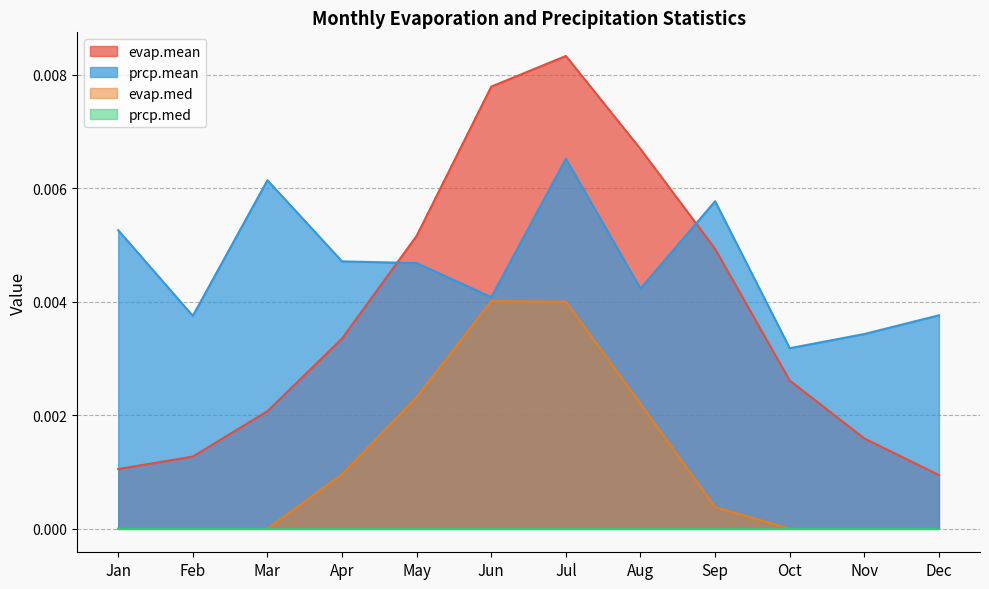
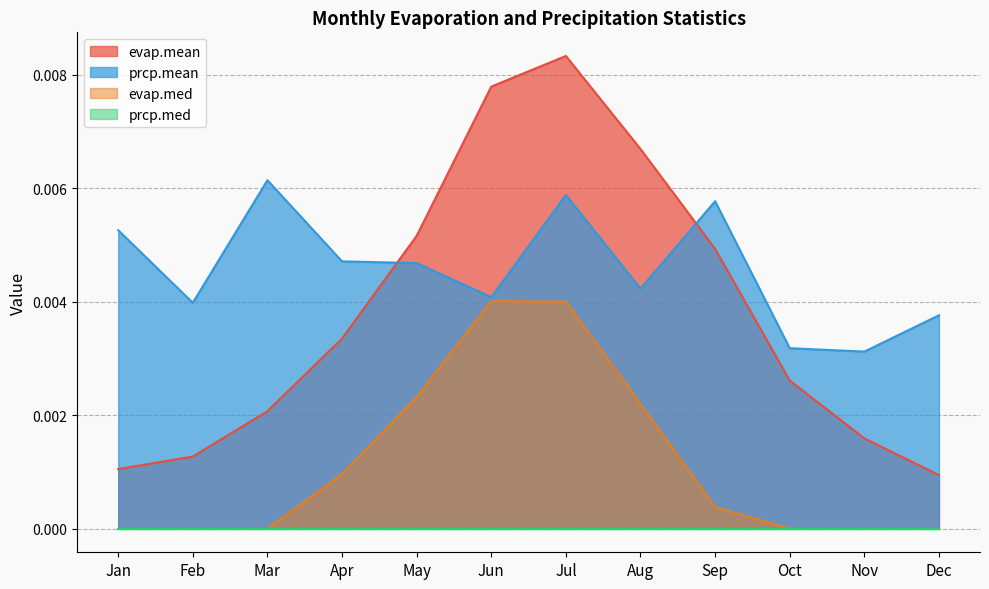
  {
    "prcp.mean": {
      "Jan": 0.0053,
-     "Feb": 0.0038,
+     "Feb": 0.0040,
      "Mar": 0.0061,
      "Apr": 0.0047,
      "May": 0.0047,
      "Jun": 0.0041,
-     "Jul": 0.0065,
+     "Jul": 0.0059,
      "Aug": 0.0042,
      "Sep": 0.0058,
      "Oct": 0.0032,
-     "Nov": 0.0034,
+     "Nov": 0.0031,
      "Dec": 0.0038
    },
    "prcp.med": {
      "Apr": 0.0000,
      "May": 0.0000,
      "Jun": 0.0000,
      "Jul": 0.0000,
      "Aug": 0.0000,
      "Sep": 0.0000
    }
  }
